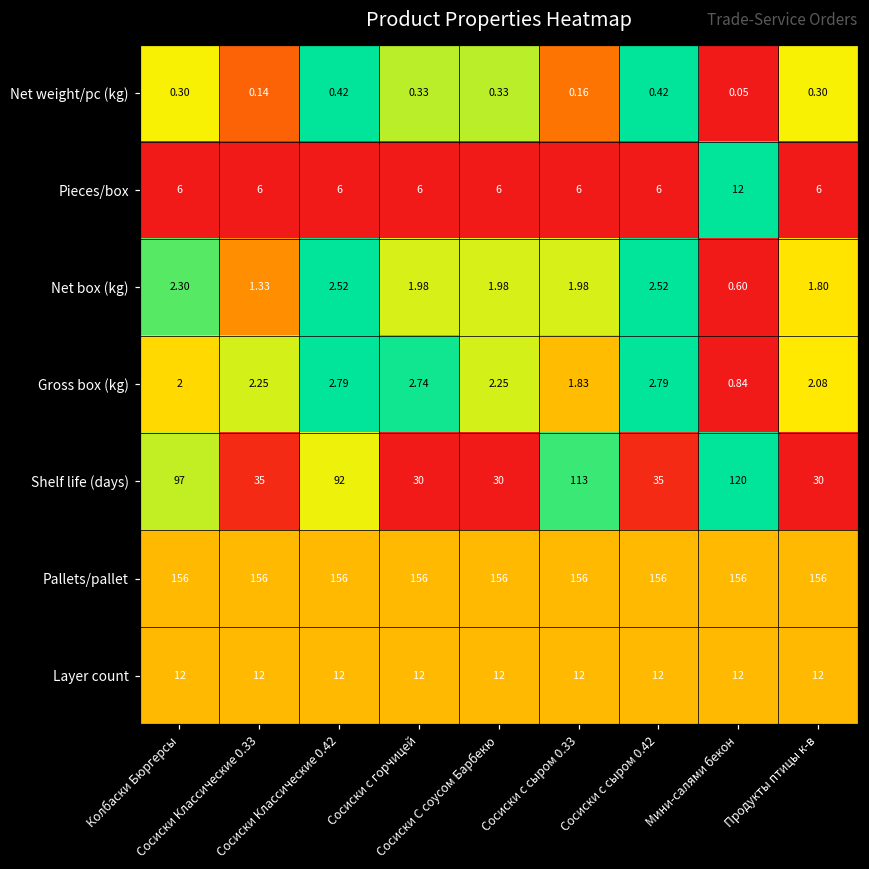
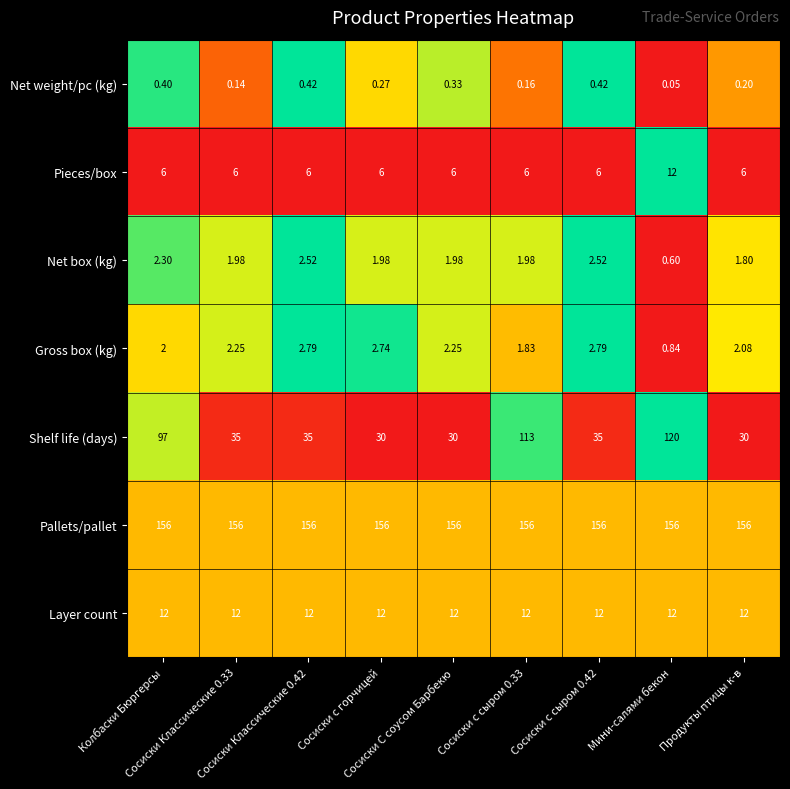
  {
    "Net weight/pc (kg)": {
-     "Колбаски Бюргерсы": 0.30,
+     "Колбаски Бюргерсы": 0.40,
      "Сосиски Классические 0.33": 0.14,
      "Сосиски Классические 0.42": 0.42,
-     "Сосиски с горчицей": 0.33,
+     "Сосиски с горчицей": 0.27,
      "Сосиски С соусом Барбекю": 0.33,
      "Сосиски с сыром 0.33": 0.16,
      "Сосиски с сыром 0.42": 0.42,
      "Мини-салями бекон": 0.05,
-     "Продукты птицы к-в": 0.30
+     "Продукты птицы к-в": 0.20
    },
    "Pieces/box": {
      "Колбаски Бюргерсы": 6,
      "Сосиски Классические 0.33": 6,
      "Сосиски Классические 0.42": 6,
      "Сосиски с горчицей": 6,
      "Сосиски С соусом Барбекю": 6,
      "Сосиски с сыром 0.33": 6,
      "Сосиски с сыром 0.42": 6,
      "Мини-салями бекон": 12,
      "Продукты птицы к-в": 6
    },
    "Net box (kg)": {
      "Колбаски Бюргерсы": 2.30,
-     "Сосиски Классические 0.33": 1.33,
+     "Сосиски Классические 0.33": 1.98,
      "Сосиски Классические 0.42": 2.52,
      "Сосиски с горчицей": 1.98,
      "Сосиски С соусом Барбекю": 1.98,
      "Сосиски с сыром 0.33": 1.98,
      "Сосиски с сыром 0.42": 2.52,
      "Мини-салями бекон": 0.60,
      "Продукты птицы к-в": 1.80
    },
    "Gross box (kg)": {
      "Колбаски Бюргерсы": 2,
      "Сосиски Классические 0.33": 2.25,
      "Сосиски Классические 0.42": 2.79,
      "Сосиски с горчицей": 2.74,
      "Сосиски С соусом Барбекю": 2.25,
      "Сосиски с сыром 0.33": 1.83,
      "Сосиски с сыром 0.42": 2.79,
      "Мини-салями бекон": 0.84,
      "Продукты птицы к-в": 2.08
    },
    "Shelf life (days)": {
      "Колбаски Бюргерсы": 97,
      "Сосиски Классические 0.33": 35,
-     "Сосиски Классические 0.42": 92,
+     "Сосиски Классические 0.42": 35,
      "Сосиски с горчицей": 30,
      "Сосиски С соусом Барбекю": 30,
      "Сосиски с сыром 0.33": 113,
      "Сосиски с сыром 0.42": 35,
      "Мини-салями бекон": 120,
      "Продукты птицы к-в": 30
    },
    "Pallets/pallet": {
      "Колбаски Бюргерсы": 156,
      "Сосиски Классические 0.33": 156,
      "Сосиски Классические 0.42": 156,
      "Сосиски с горчицей": 156,
      "Сосиски С соусом Барбекю": 156,
      "Сосиски с сыром 0.33": 156,
      "Сосиски с сыром 0.42": 156,
      "Мини-салями бекон": 156,
      "Продукты птицы к-в": 156
    },
    "Layer count": {
      "Колбаски Бюргерсы": 12,
      "Сосиски Классические 0.33": 12,
      "Сосиски Классические 0.42": 12,
      "Сосиски с горчицей": 12,
      "Сосиски С соусом Барбекю": 12,
      "Сосиски с сыром 0.33": 12,
      "Сосиски с сыром 0.42": 12,
      "Мини-салями бекон": 12,
      "Продукты птицы к-в": 12
    }
  }
